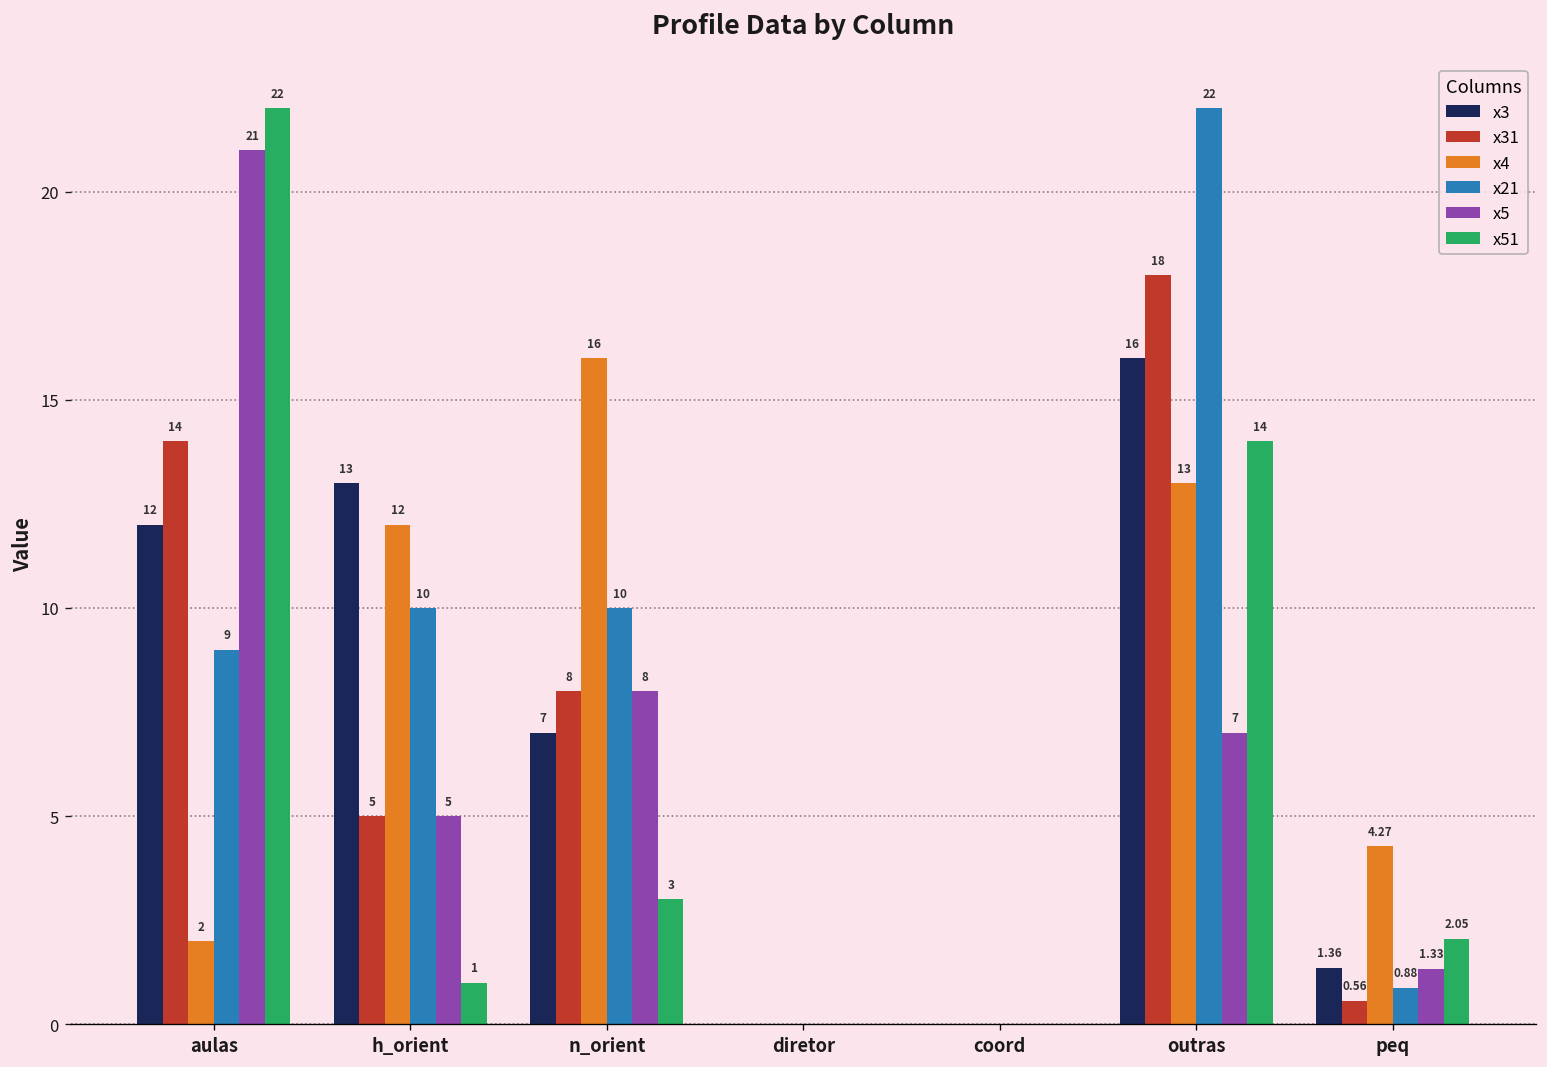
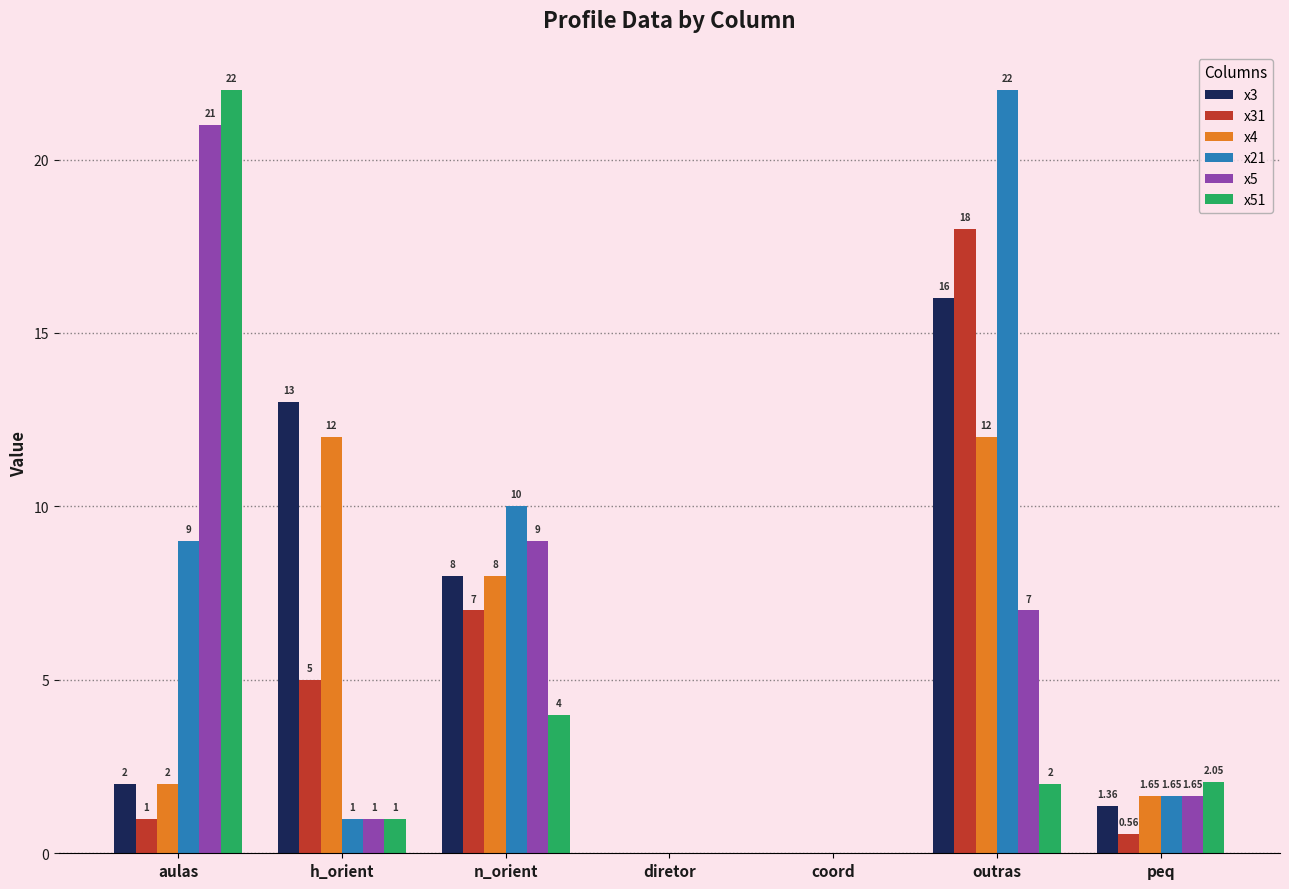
  {
    "x3": {
-     "aulas": 12,
+     "aulas": 2,
      "h_orient": 13,
-     "n_orient": 7,
+     "n_orient": 8,
      "outras": 16,
      "peq": 1.36
    },
    "x31": {
-     "aulas": 14,
+     "aulas": 1,
      "h_orient": 5,
-     "n_orient": 8,
+     "n_orient": 7,
      "outras": 18,
      "peq": 0.56
    },
    "x4": {
      "aulas": 2,
      "h_orient": 12,
-     "n_orient": 16,
-     "outras": 13,
-     "peq": 4.27
+     "n_orient": 8,
+     "outras": 12,
+     "peq": 1.65
    },
    "x21": {
      "aulas": 9,
-     "h_orient": 10,
+     "h_orient": 1,
      "n_orient": 10,
      "outras": 22,
-     "peq": 0.88
+     "peq": 1.65
    },
    "x5": {
      "aulas": 21,
-     "h_orient": 5,
-     "n_orient": 8,
+     "h_orient": 1,
+     "n_orient": 9,
      "outras": 7,
-     "peq": 1.33
+     "peq": 1.65
    },
    "x51": {
      "aulas": 22,
      "h_orient": 1,
-     "n_orient": 3,
-     "outras": 14,
+     "n_orient": 4,
+     "outras": 2,
      "peq": 2.05
    }
  }
